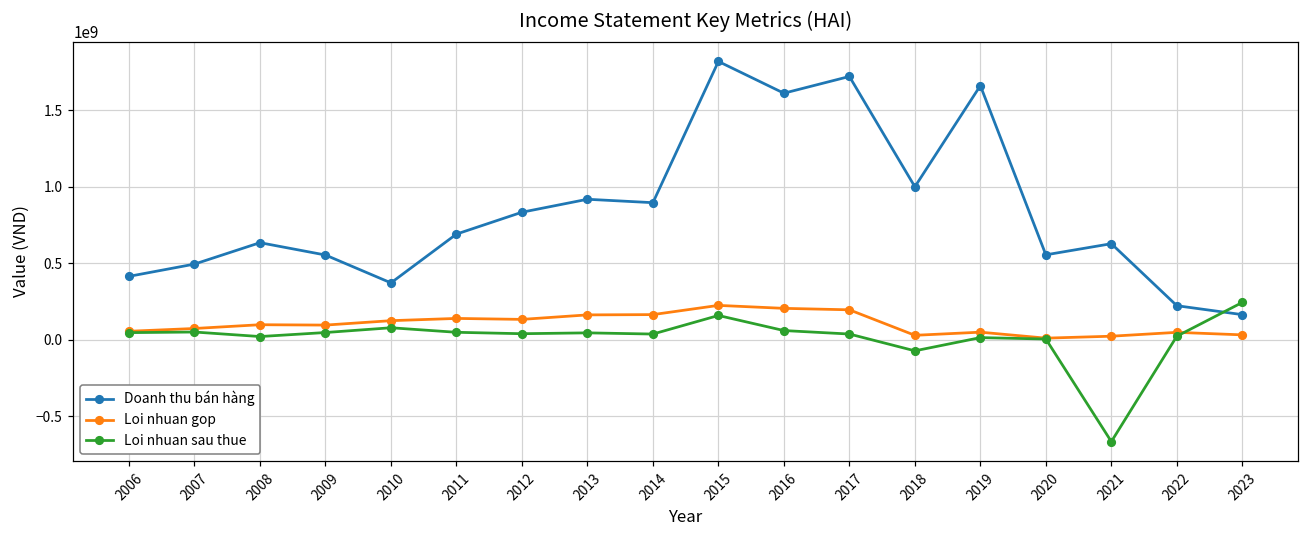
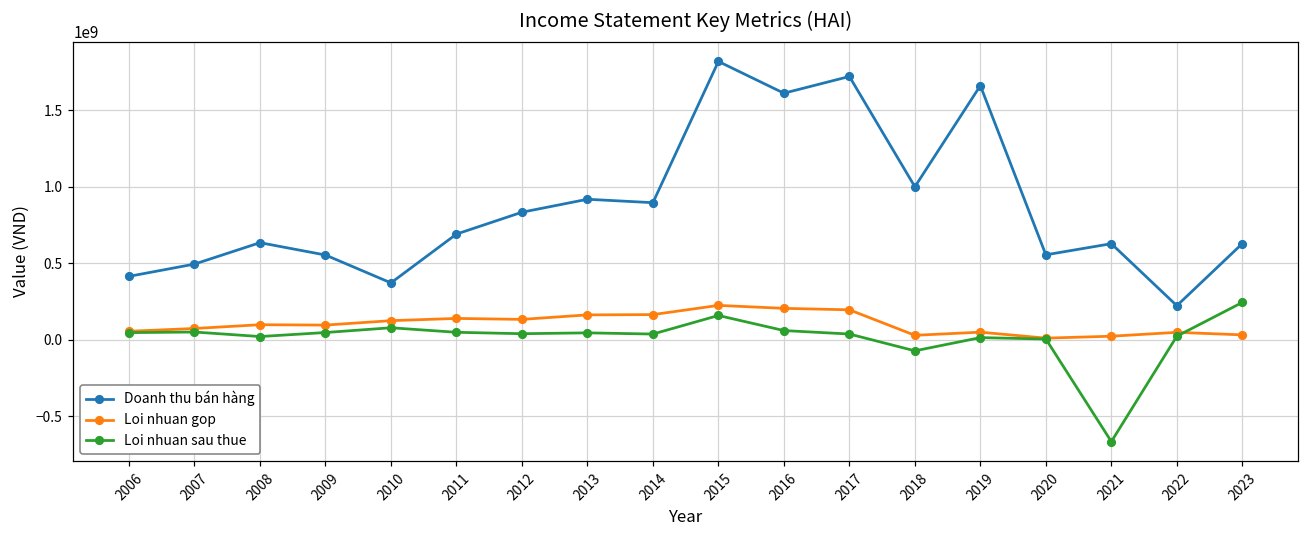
  {
    "Doanh thu bán hàng": {
      "2006": 420000000,
      "2007": 500000000,
      "2008": 640000000,
      "2009": 550000000,
      "2010": 370000000,
      "2011": 690000000,
      "2012": 830000000,
      "2013": 920000000,
      "2014": 900000000,
      "2015": 1820000000,
      "2016": 1610000000,
      "2017": 1720000000,
      "2018": 1000000000,
      "2019": 1660000000,
      "2020": 560000000,
      "2021": 630000000,
      "2022": 220000000,
-     "2023": 170000000
+     "2023": 630000000
    },
    "Loi nhuan gop": {
      "2007": 70000000,
      "2008": 100000000,
      "2009": 100000000,
      "2010": 130000000,
      "2011": 140000000,
      "2012": 130000000,
      "2013": 160000000,
      "2014": 170000000,
      "2015": 230000000,
      "2016": 210000000,
      "2017": 200000000,
      "2018": 30000000,
      "2019": 50000000,
      "2021": 20000000,
      "2022": 50000000,
      "2023": 30000000
    },
    "Loi nhuan sau thue": {
      "2007": 50000000,
      "2008": 20000000,
      "2009": 50000000,
      "2010": 80000000,
      "2011": 50000000,
      "2012": 40000000,
      "2013": 50000000,
      "2014": 40000000,
      "2015": 160000000,
      "2016": 60000000,
      "2017": 40000000,
      "2018": -70000000,
      "2019": 20000000,
      "2021": -660000000,
      "2022": 20000000,
      "2023": 250000000
    }
  }
